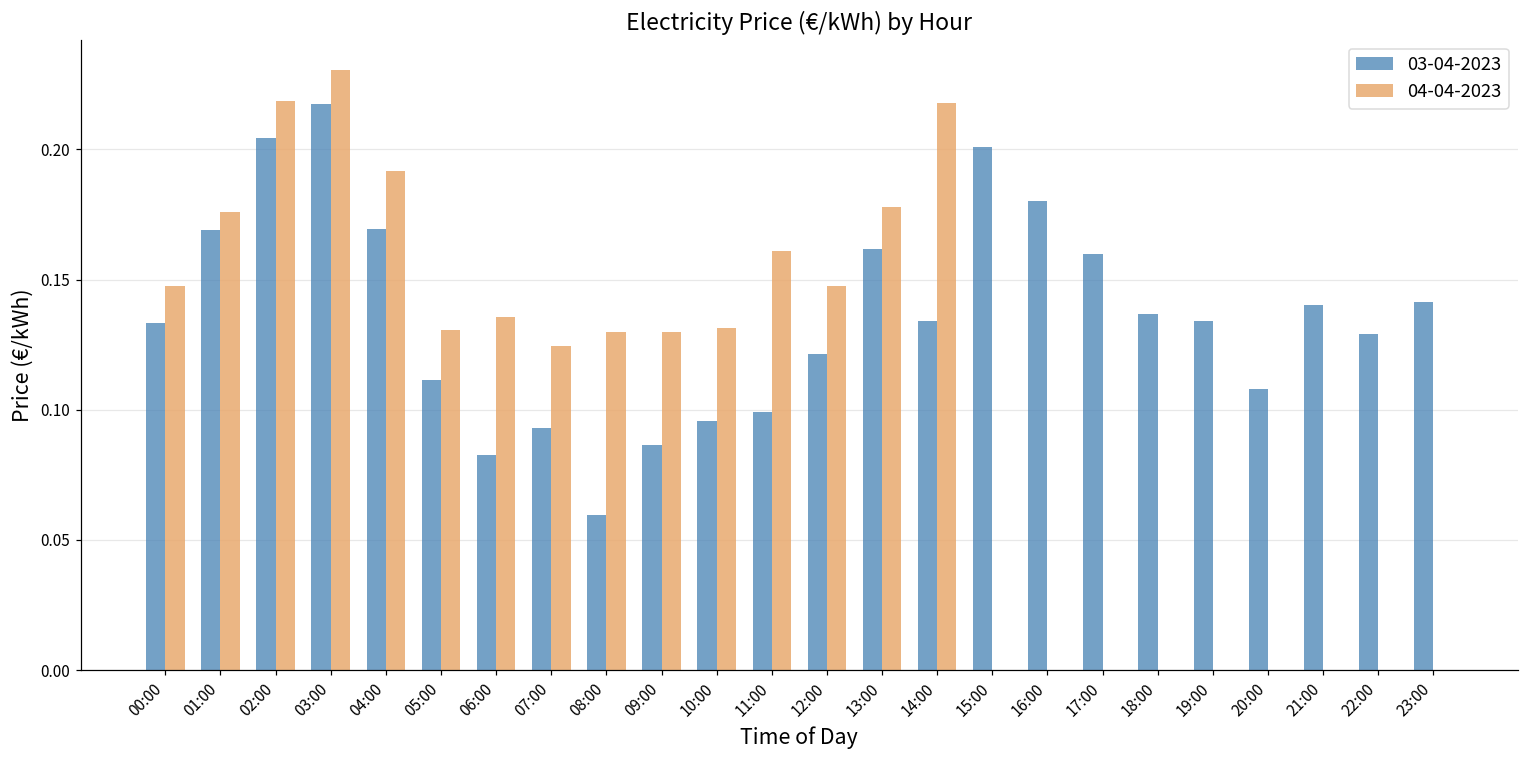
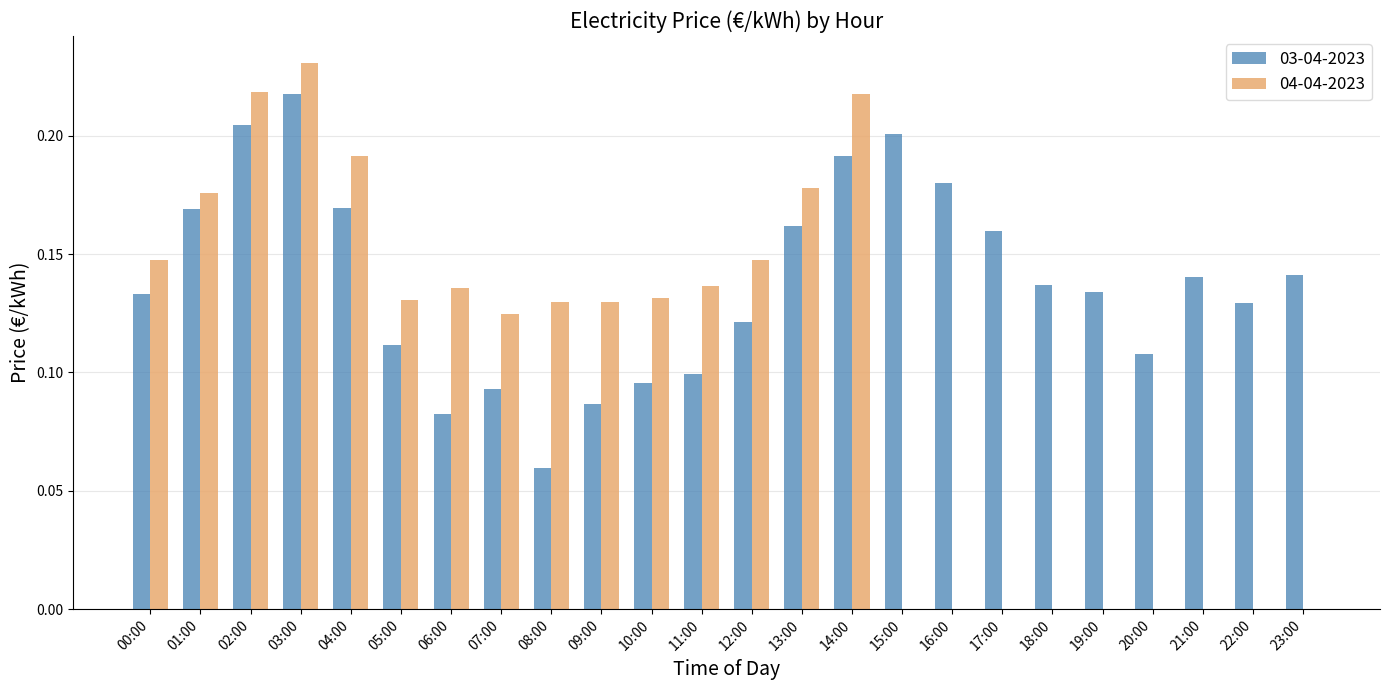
  {
    "03-04-2023": {
      "00:00": 0.133,
      "01:00": 0.169,
      "02:00": 0.204,
      "03:00": 0.218,
      "04:00": 0.169,
      "05:00": 0.112,
      "06:00": 0.082,
      "07:00": 0.093,
      "08:00": 0.060,
      "09:00": 0.087,
      "10:00": 0.095,
      "11:00": 0.099,
      "12:00": 0.121,
      "13:00": 0.162,
-     "14:00": 0.134,
+     "14:00": 0.191,
      "15:00": 0.201,
      "16:00": 0.180,
      "17:00": 0.160,
      "18:00": 0.137,
      "19:00": 0.134,
      "20:00": 0.108,
      "21:00": 0.140,
      "22:00": 0.129,
      "23:00": 0.141
    },
    "04-04-2023": {
      "00:00": 0.148,
      "01:00": 0.176,
      "02:00": 0.218,
      "03:00": 0.231,
      "04:00": 0.192,
      "05:00": 0.130,
      "06:00": 0.136,
      "07:00": 0.125,
      "08:00": 0.130,
      "09:00": 0.130,
      "10:00": 0.132,
-     "11:00": 0.161,
+     "11:00": 0.136,
      "12:00": 0.148,
      "13:00": 0.178,
      "14:00": 0.218,
      "15:00": 0.000,
      "16:00": 0.000,
      "17:00": 0.000,
      "18:00": 0.000,
      "19:00": 0.000,
      "20:00": 0.000,
      "21:00": 0.000,
      "22:00": 0.000,
      "23:00": 0.000
    }
  }
